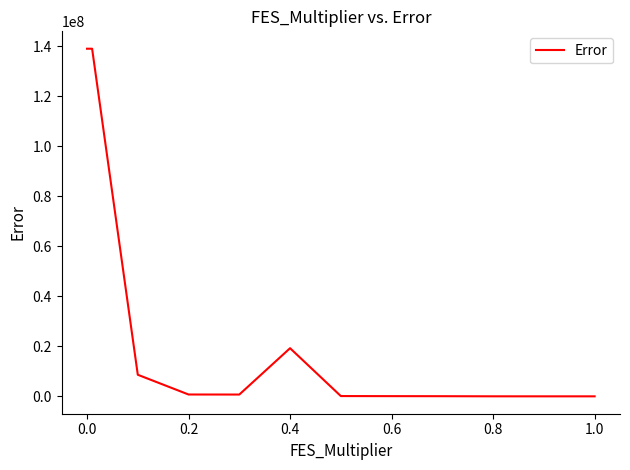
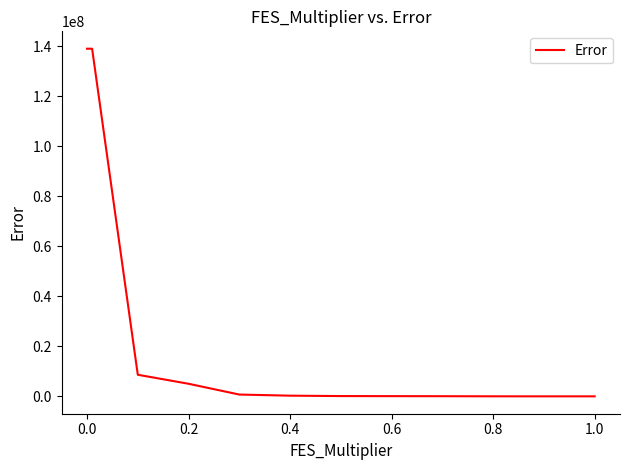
  {
    "0.0": 139000000,
-   "0.2": 1000000,
-   "0.4": 19000000,
+   "0.2": 5000000,
+   "0.4": 0,
    "0.6": 0,
    "0.8": 0,
    "1.0": 0
  }
